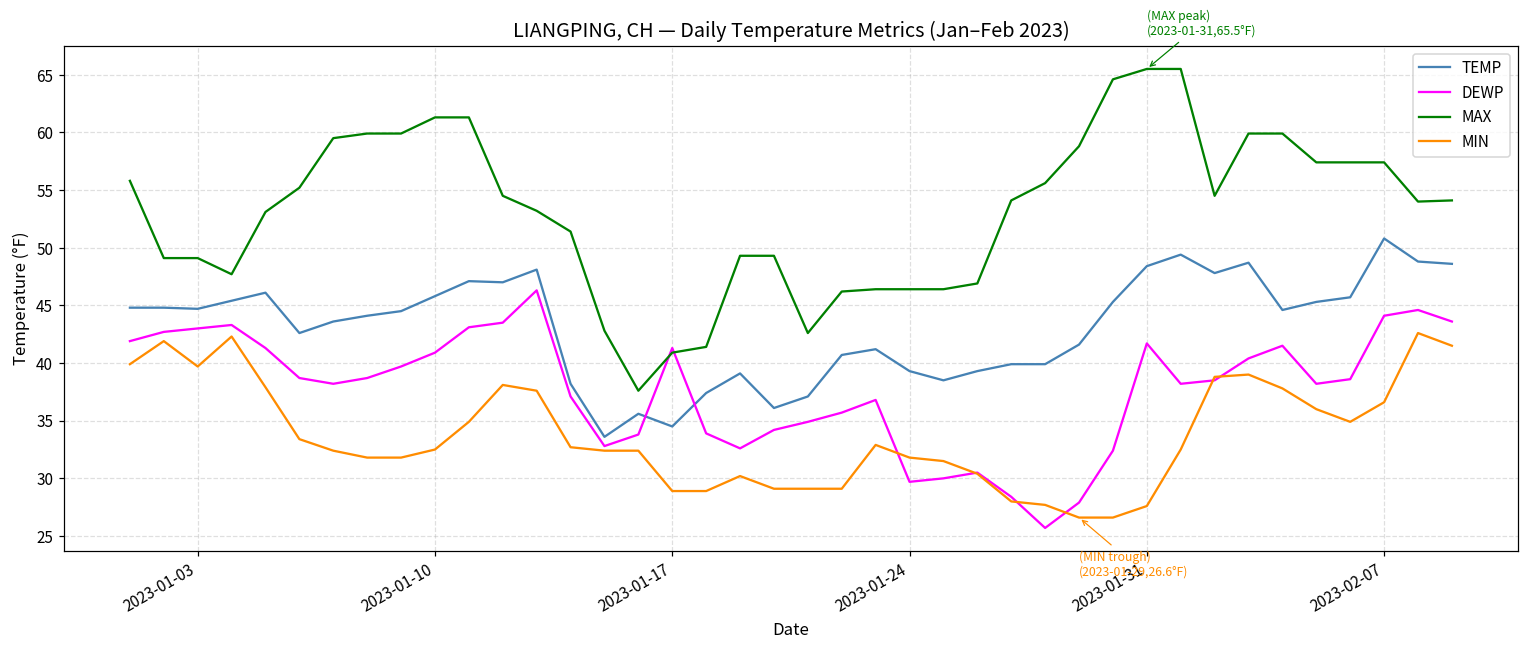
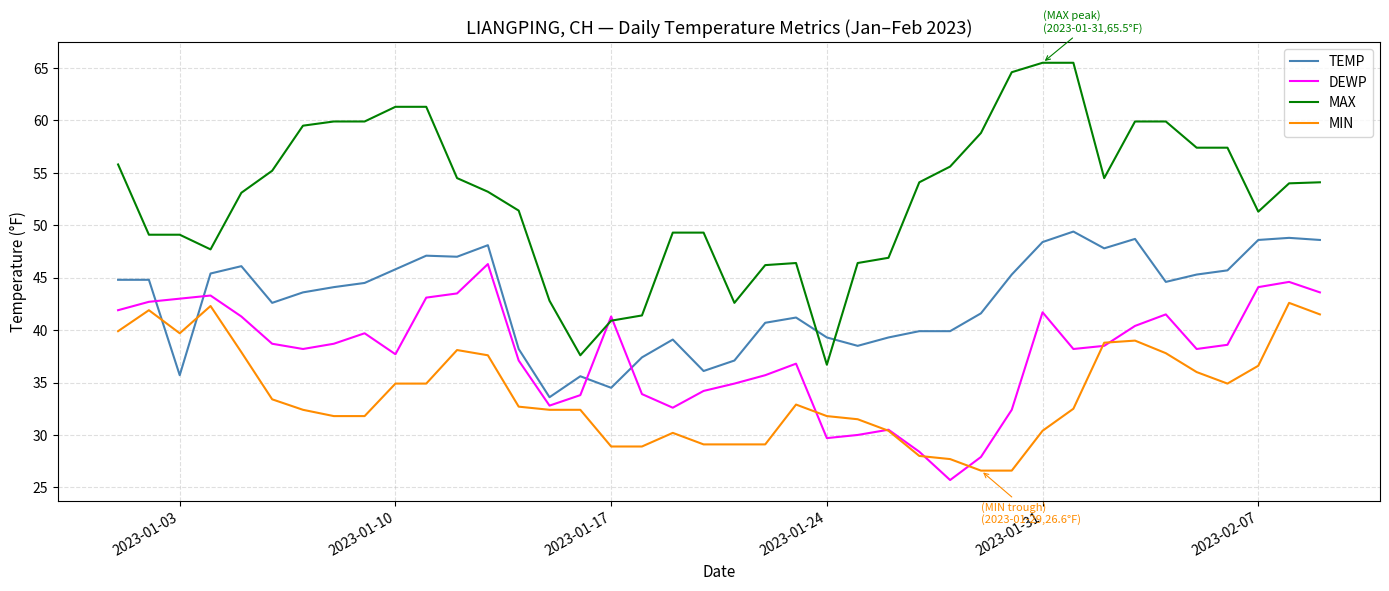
  {
    "TEMP": {
-     "2023-01-03": 44.7,
+     "2023-01-03": 35.7,
      "2023-01-10": 45.8,
      "2023-01-17": 34.5,
      "2023-01-24": 39.3,
      "2023-01-31": 48.4,
-     "2023-02-07": 50.8
+     "2023-02-07": 48.6
    },
    "DEWP": {
      "2023-01-03": 43.0,
-     "2023-01-10": 40.9,
+     "2023-01-10": 37.7,
      "2023-01-17": 41.3,
      "2023-01-24": 29.7,
      "2023-01-31": 41.7,
      "2023-02-07": 44.1
    },
    "MAX": {
      "2023-01-03": 49.1,
      "2023-01-10": 61.3,
      "2023-01-17": 40.9,
-     "2023-01-24": 46.4,
-     "2023-02-07": 57.4
+     "2023-01-24": 36.7,
+     "2023-02-07": 51.3
    },
    "MIN": {
      "2023-01-03": 39.7,
-     "2023-01-10": 32.5,
+     "2023-01-10": 34.9,
      "2023-01-17": 28.9,
      "2023-01-24": 31.8,
-     "2023-01-31": 27.6,
+     "2023-01-31": 30.4,
      "2023-02-07": 36.6
    }
  }
